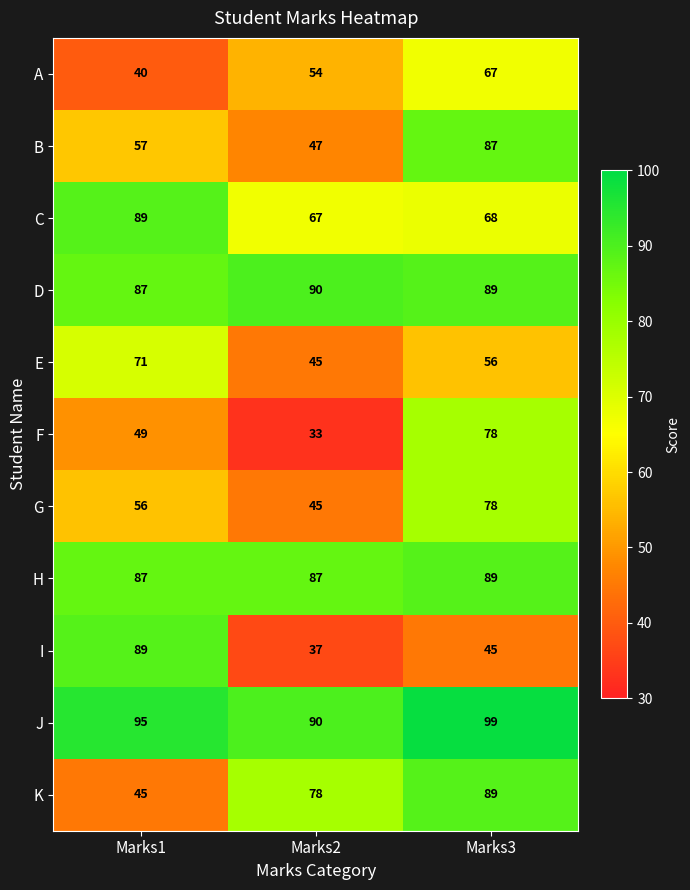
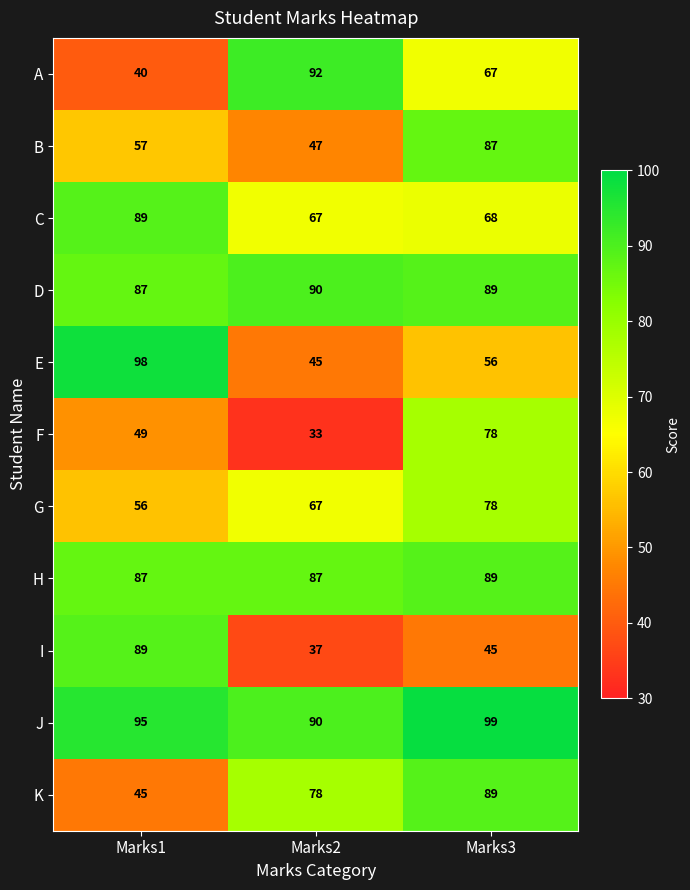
  {
    "A": {
      "Marks1": 40,
-     "Marks2": 54,
+     "Marks2": 92,
      "Marks3": 67
    },
    "B": {
      "Marks1": 57,
      "Marks2": 47,
      "Marks3": 87
    },
    "C": {
      "Marks1": 89,
      "Marks2": 67,
      "Marks3": 68
    },
    "D": {
      "Marks1": 87,
      "Marks2": 90,
      "Marks3": 89
    },
    "E": {
-     "Marks1": 71,
+     "Marks1": 98,
      "Marks2": 45,
      "Marks3": 56
    },
    "F": {
      "Marks1": 49,
      "Marks2": 33,
      "Marks3": 78
    },
    "G": {
      "Marks1": 56,
-     "Marks2": 45,
+     "Marks2": 67,
      "Marks3": 78
    },
    "H": {
      "Marks1": 87,
      "Marks2": 87,
      "Marks3": 89
    },
    "I": {
      "Marks1": 89,
      "Marks2": 37,
      "Marks3": 45
    },
    "J": {
      "Marks1": 95,
      "Marks2": 90,
      "Marks3": 99
    },
    "K": {
      "Marks1": 45,
      "Marks2": 78,
      "Marks3": 89
    }
  }
